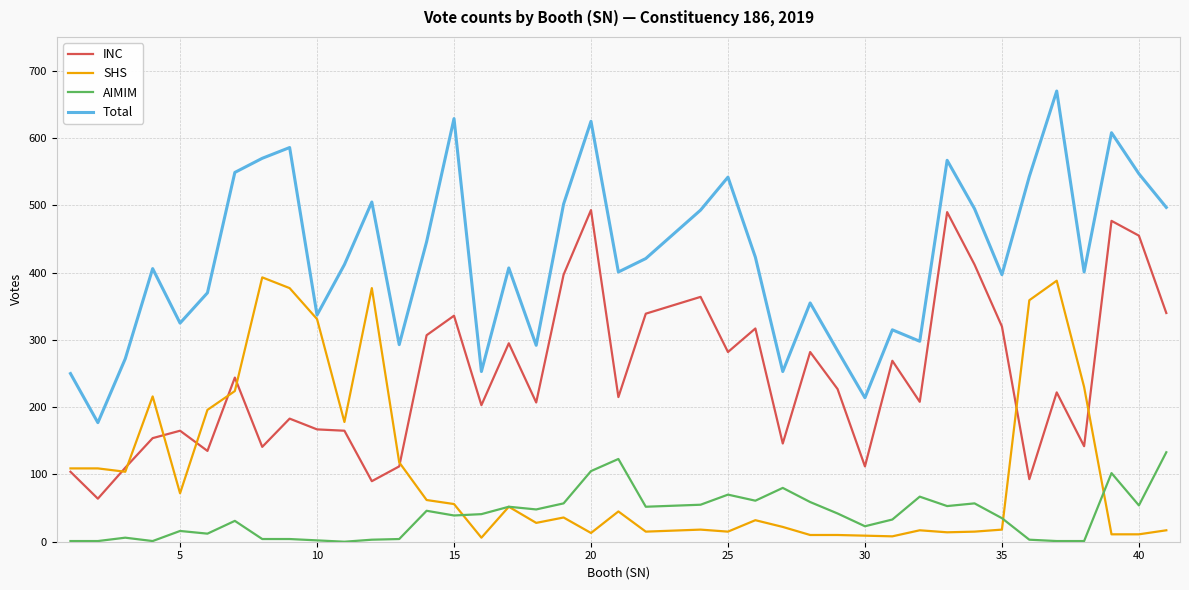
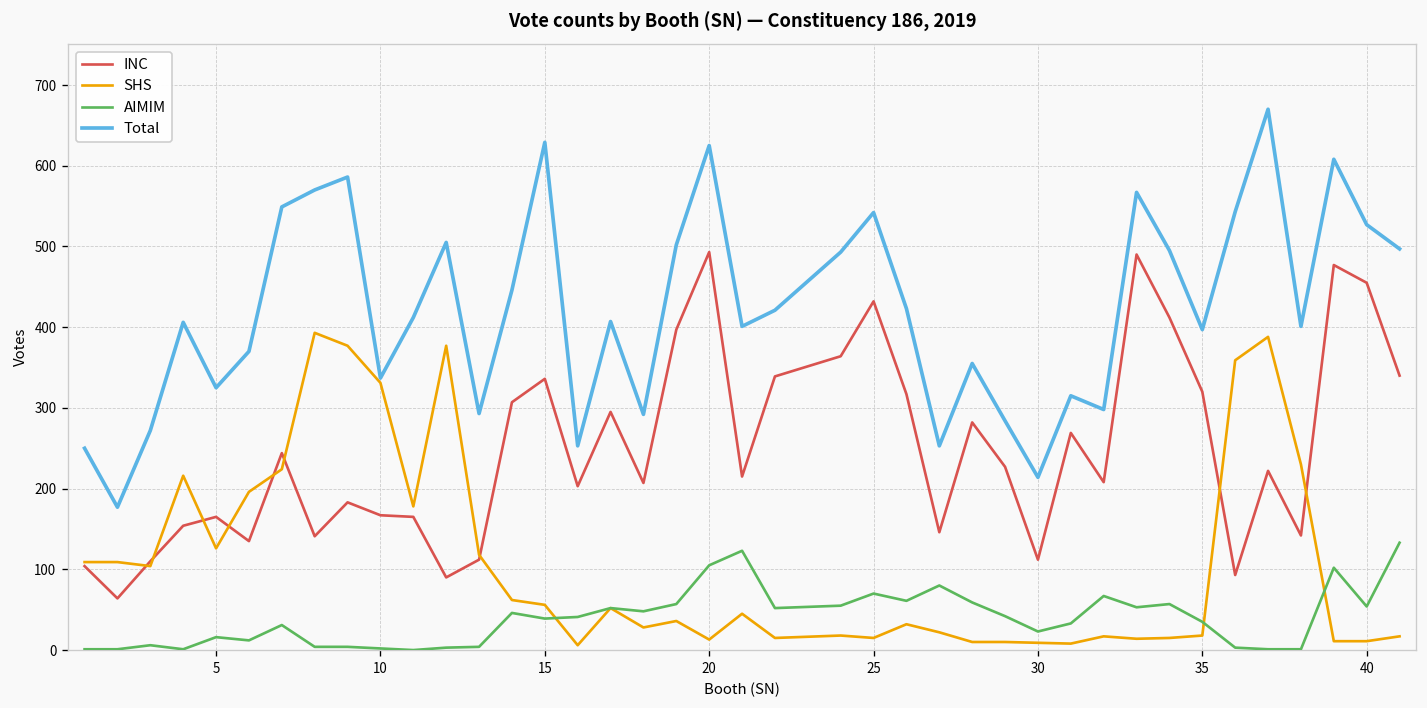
  {
    "INC": {
      "5": 170,
      "10": 170,
      "15": 340,
      "20": 490,
-     "25": 280,
+     "25": 430,
      "30": 110,
      "35": 320,
      "40": 460
    },
    "SHS": {
-     "5": 70,
+     "5": 130,
      "10": 330,
      "15": 60,
      "20": 10,
      "25": 20,
      "30": 10,
      "35": 20,
      "40": 10
    },
    "AIMIM": {
      "5": 20,
      "10": 0,
      "15": 40,
      "20": 110,
      "25": 70,
      "30": 20,
      "35": 40,
      "40": 50
    },
    "Total": {
      "5": 330,
      "10": 340,
      "15": 630,
      "20": 630,
      "25": 540,
      "30": 210,
      "35": 400,
-     "40": 550
+     "40": 530
    }
  }
